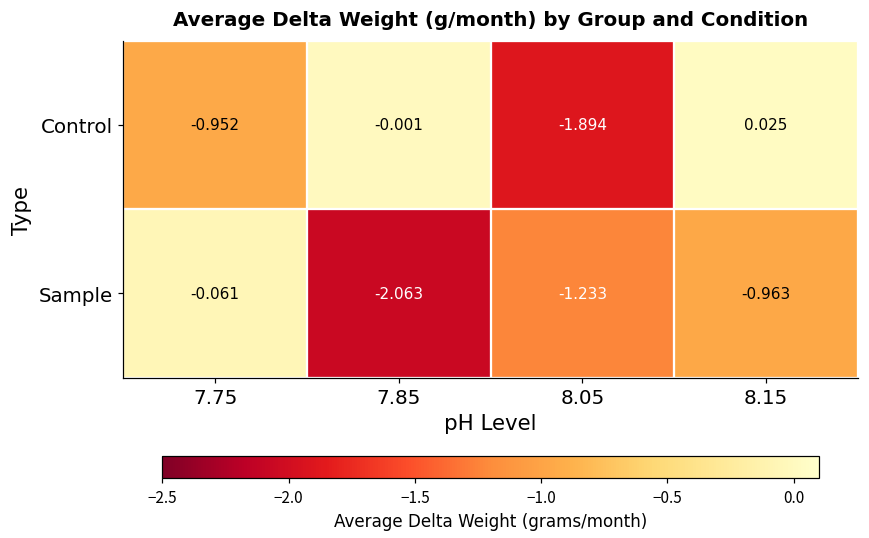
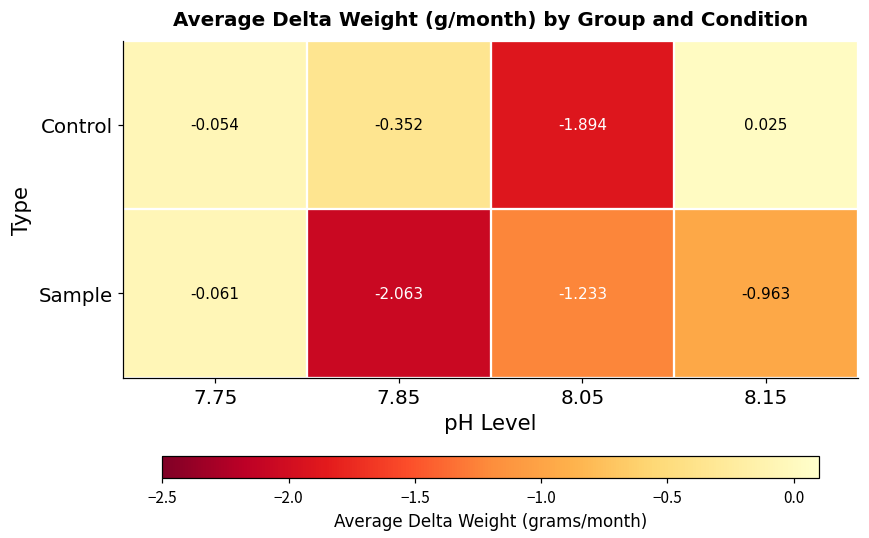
  {
    "Control": {
-     "7.75": -0.952,
-     "7.85": -0.001,
+     "7.75": -0.054,
+     "7.85": -0.352,
      "8.05": -1.894,
      "8.15": 0.025
    },
    "Sample": {
      "7.75": -0.061,
      "7.85": -2.063,
      "8.05": -1.233,
      "8.15": -0.963
    }
  }
